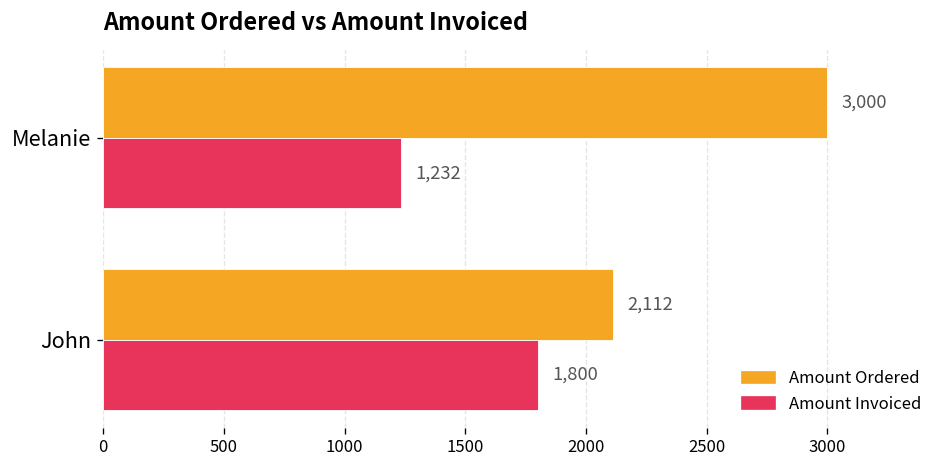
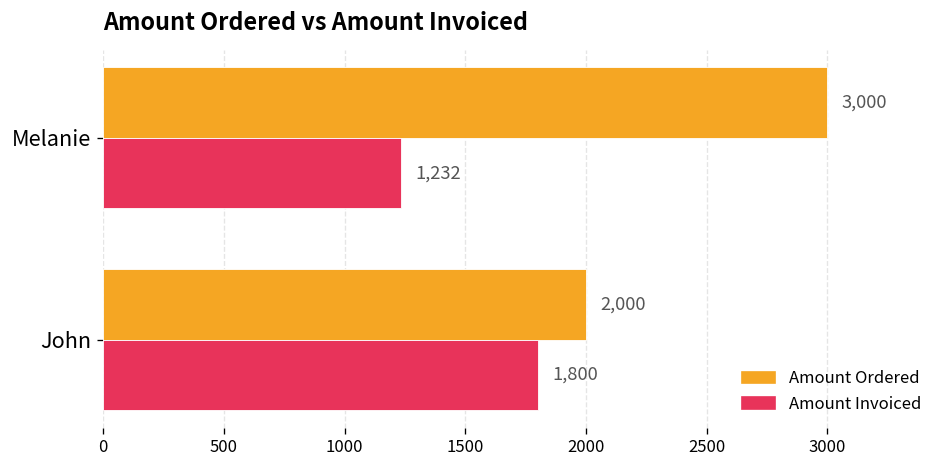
  {
    "Amount Ordered": {
      "Melanie": "3,000",
-     "John": "2,112"
+     "John": "2,000"
    },
    "Amount Invoiced": {
      "Melanie": "1,232",
      "John": "1,800"
    }
  }
